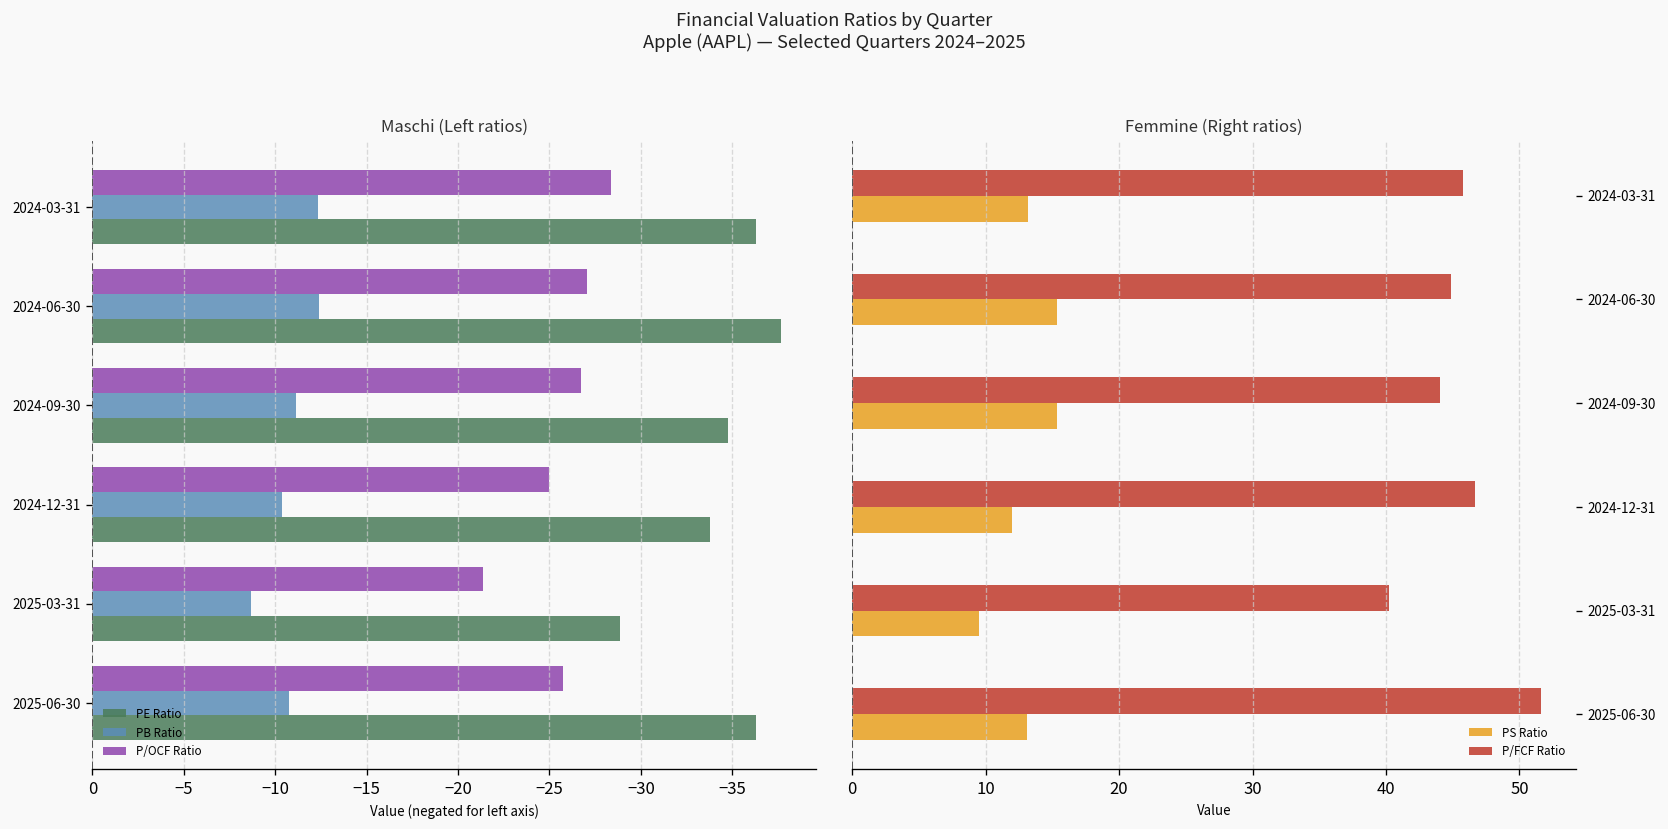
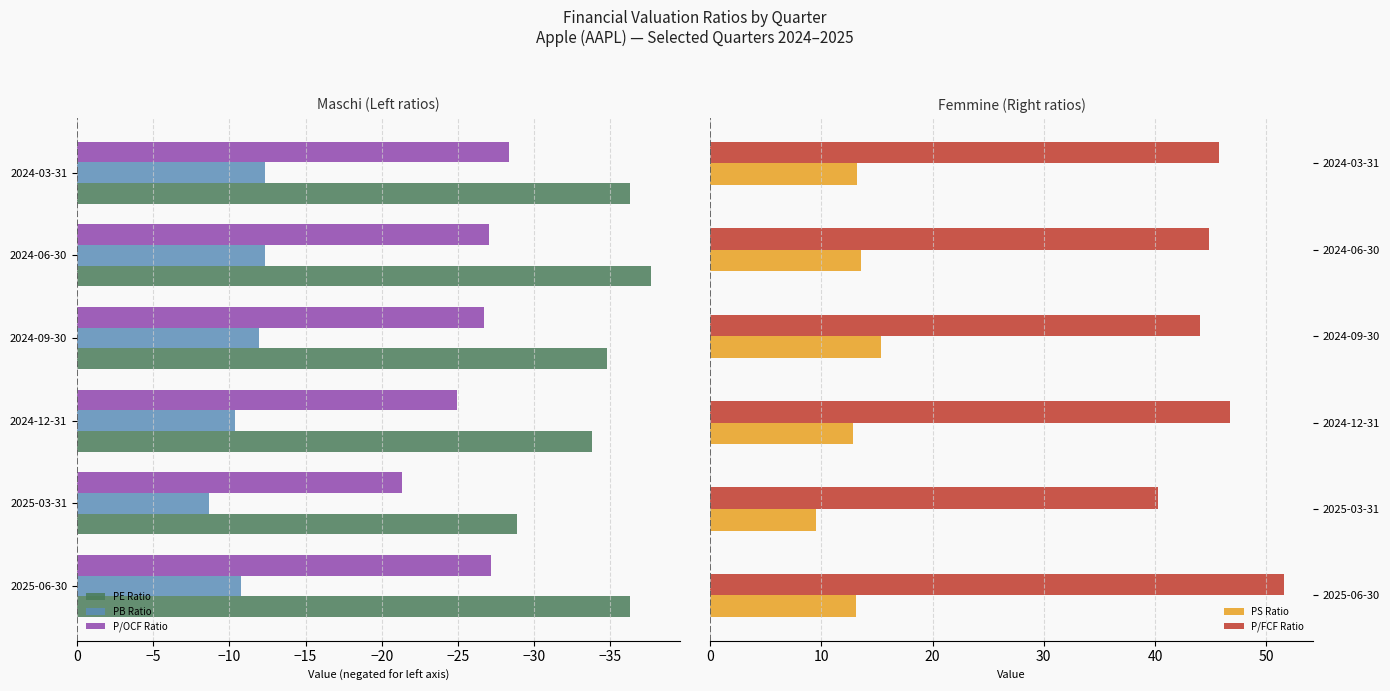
  {
    "Maschi (Left ratios)": {
      "PE Ratio": {
        "2024-03-31": -36.3,
        "2024-06-30": -37.7,
        "2024-09-30": -34.8,
        "2024-12-31": -33.8,
        "2025-03-31": -28.9,
        "2025-06-30": -36.3
      },
      "PB Ratio": {
        "2024-03-31": -12.3,
        "2024-06-30": -12.4,
-       "2024-09-30": -11.1,
+       "2024-09-30": -12.0,
        "2024-12-31": -10.4,
        "2025-03-31": -8.7,
        "2025-06-30": -10.8
      },
      "P/OCF Ratio": {
        "2024-03-31": -28.4,
        "2024-06-30": -27.1,
        "2024-09-30": -26.7,
        "2024-12-31": -25.0,
        "2025-03-31": -21.4,
-       "2025-06-30": -25.7
+       "2025-06-30": -27.2
      }
    },
    "Femmine (Right ratios)": {
      "PS Ratio": {
        "2024-03-31": 13.2,
-       "2024-06-30": 15.3,
+       "2024-06-30": 13.6,
        "2024-09-30": 15.3,
-       "2024-12-31": 12.0,
+       "2024-12-31": 12.9,
        "2025-03-31": 9.5,
        "2025-06-30": 13.1
      },
      "P/FCF Ratio": {
        "2024-03-31": 45.7,
        "2024-06-30": 44.8,
        "2024-09-30": 44.0,
        "2024-12-31": 46.7,
        "2025-03-31": 40.2,
        "2025-06-30": 51.6
      }
    }
  }
